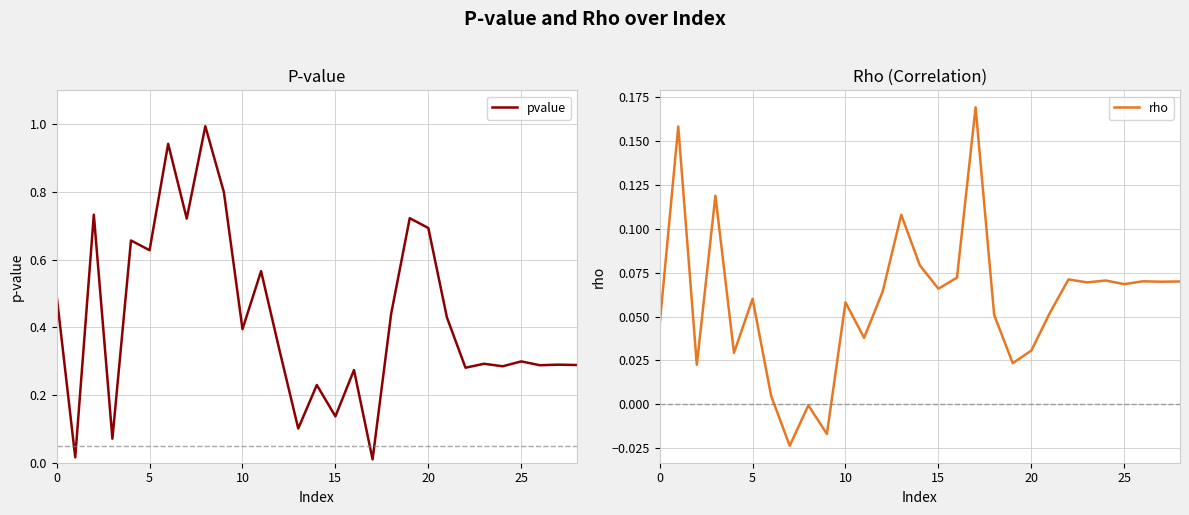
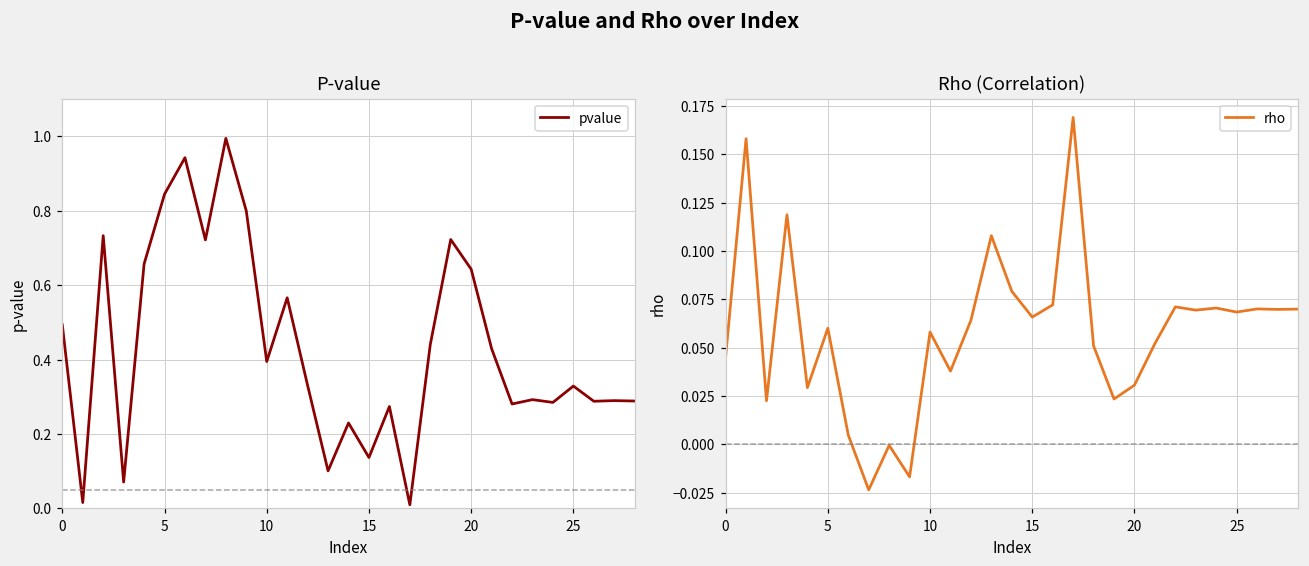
  {
    "P-value": {
      "0": 0.49,
-     "5": 0.63,
+     "5": 0.84,
      "10": 0.39,
      "15": 0.14,
-     "20": 0.69,
-     "25": 0.30
+     "20": 0.64,
+     "25": 0.33
    },
    "Rho (Correlation)": {
      "0": 0.045,
      "5": 0.060,
      "10": 0.058,
      "15": 0.066,
      "20": 0.031,
      "25": 0.068
    }
  }
